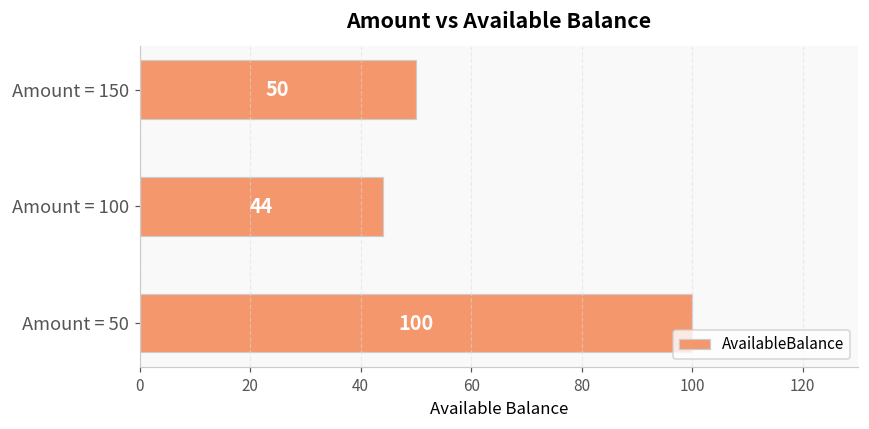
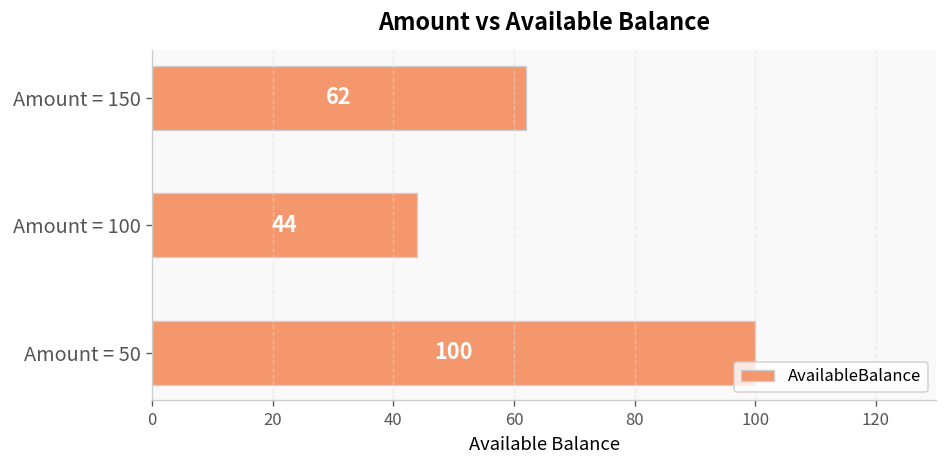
  {
-   "Amount = 150": 50,
+   "Amount = 150": 62,
    "Amount = 100": 44,
    "Amount = 50": 100
  }
